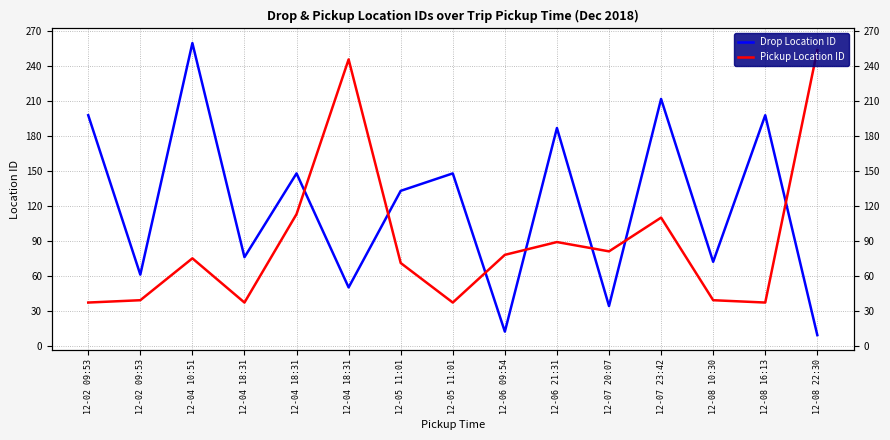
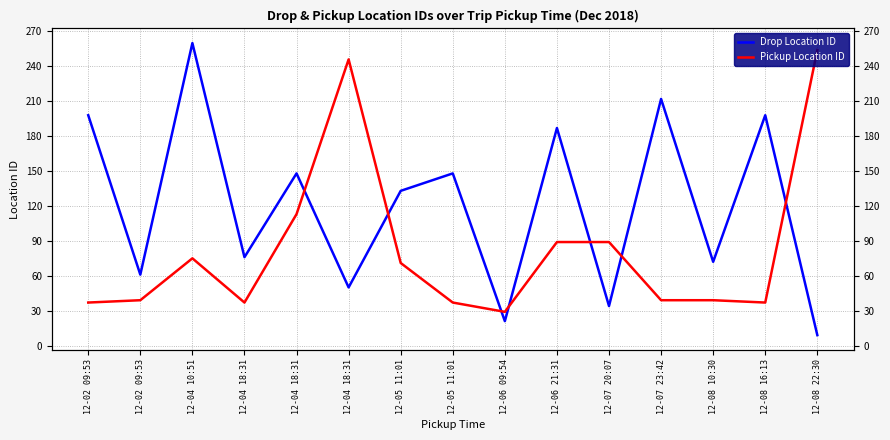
  {
    "Drop Location ID": {
      "12-04 10:51": 260,
-     "12-06 09:54": 12,
+     "12-06 09:54": 21,
      "12-06 21:31": 187,
      "12-07 20:07": 34,
      "12-07 23:42": 212,
      "12-08 10:30": 72,
      "12-08 16:13": 198,
      "12-08 22:30": 9
    },
    "Pickup Location ID": {
      "12-04 10:51": 75,
-     "12-06 09:54": 78,
+     "12-06 09:54": 29,
      "12-06 21:31": 89,
-     "12-07 20:07": 81,
-     "12-07 23:42": 110,
+     "12-07 20:07": 89,
+     "12-07 23:42": 39,
      "12-08 10:30": 39,
      "12-08 16:13": 37
    }
  }
